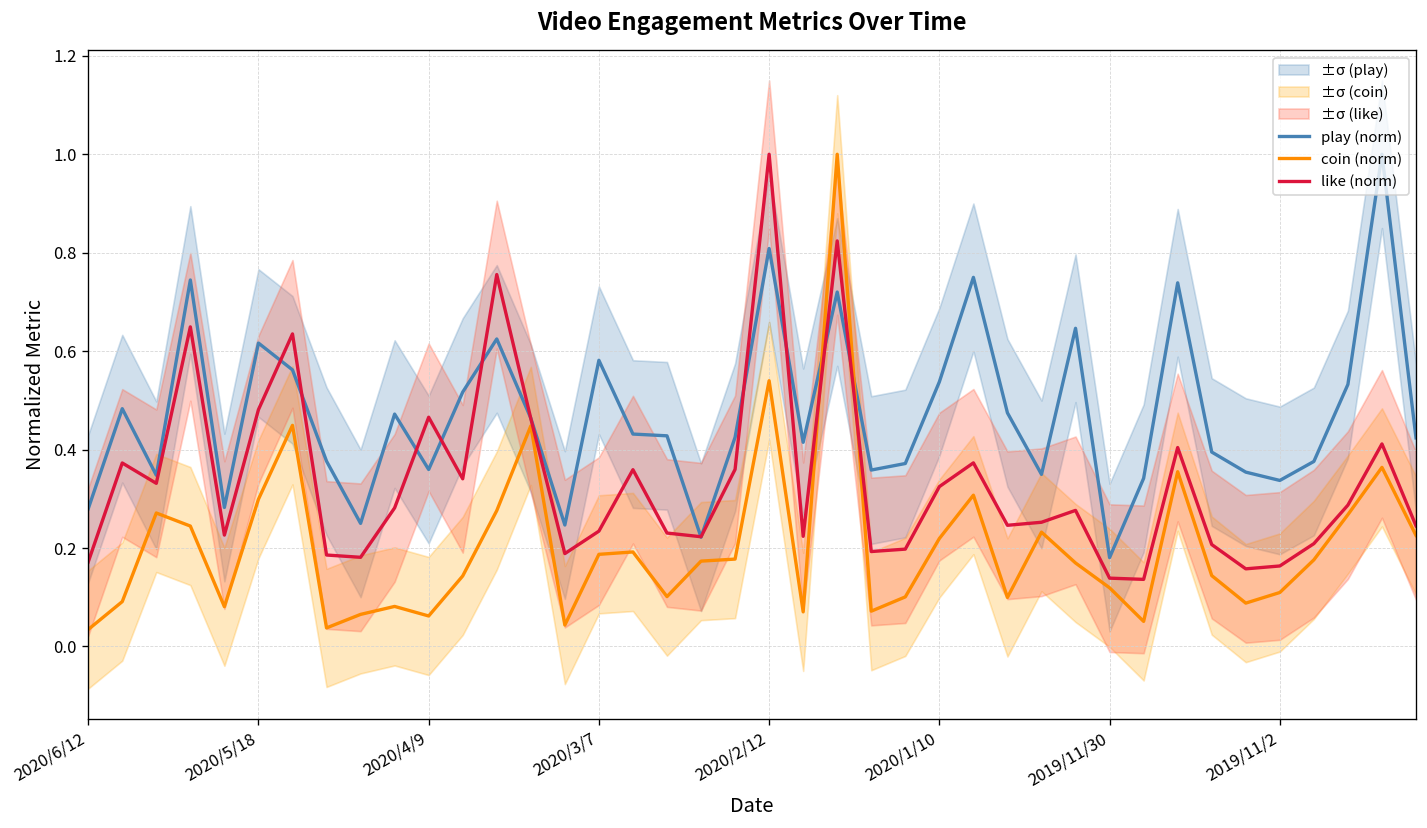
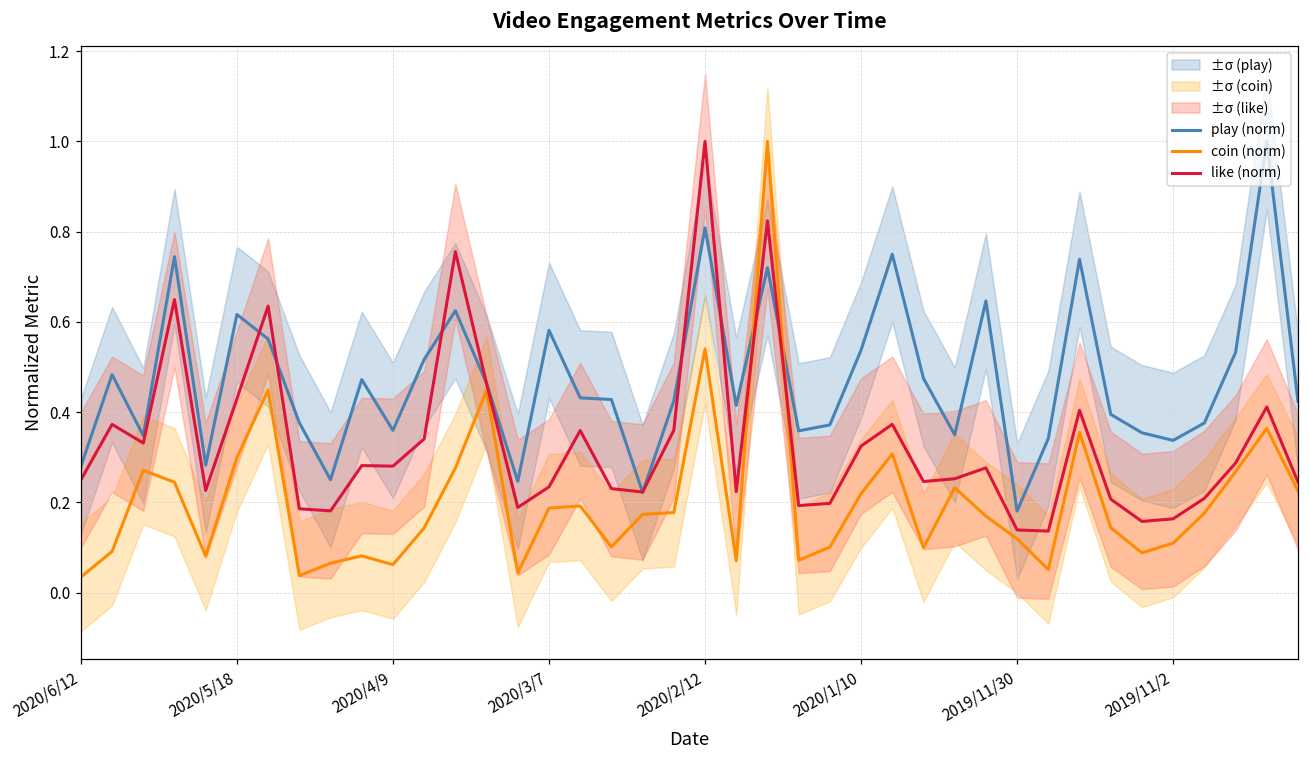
  {
    "like (norm)": {
-     "2020/6/12": 0.17,
-     "2020/5/18": 0.48,
-     "2020/4/9": 0.47,
+     "2020/6/12": 0.25,
+     "2020/5/18": 0.43,
+     "2020/4/9": 0.28,
      "2020/3/7": 0.23,
      "2020/2/12": 1.00,
      "2020/1/10": 0.32,
      "2019/11/30": 0.14,
      "2019/11/2": 0.16
    }
  }
